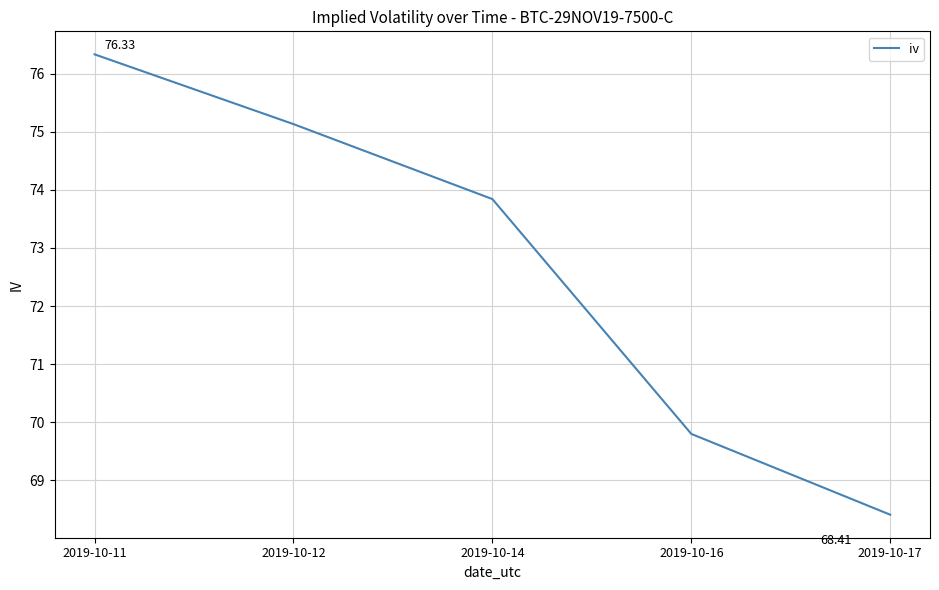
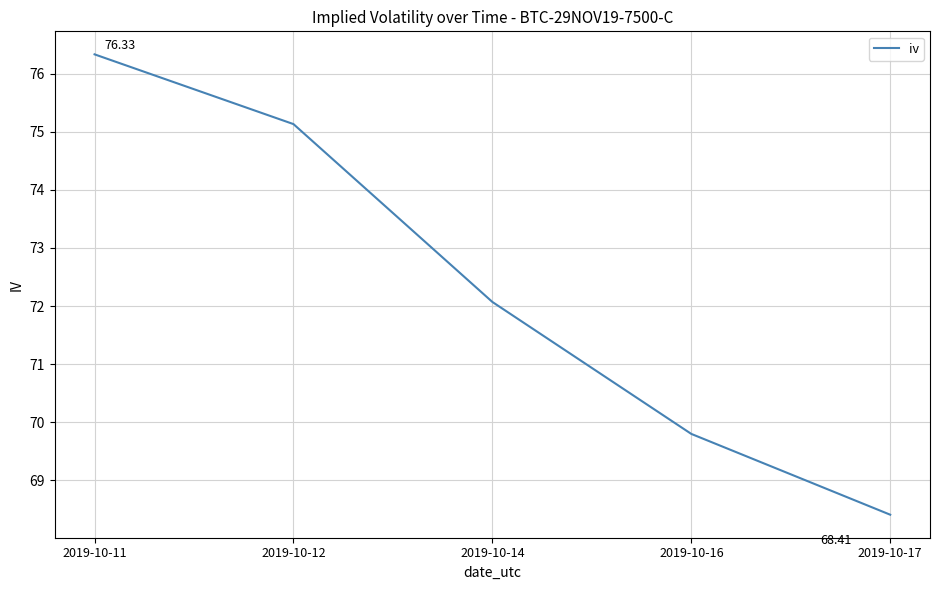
  {
    "2019-10-12": 75.1,
-   "2019-10-14": 73.8,
+   "2019-10-14": 72.1,
    "2019-10-16": 69.8,
    "2019-10-17": 68.4
  }
